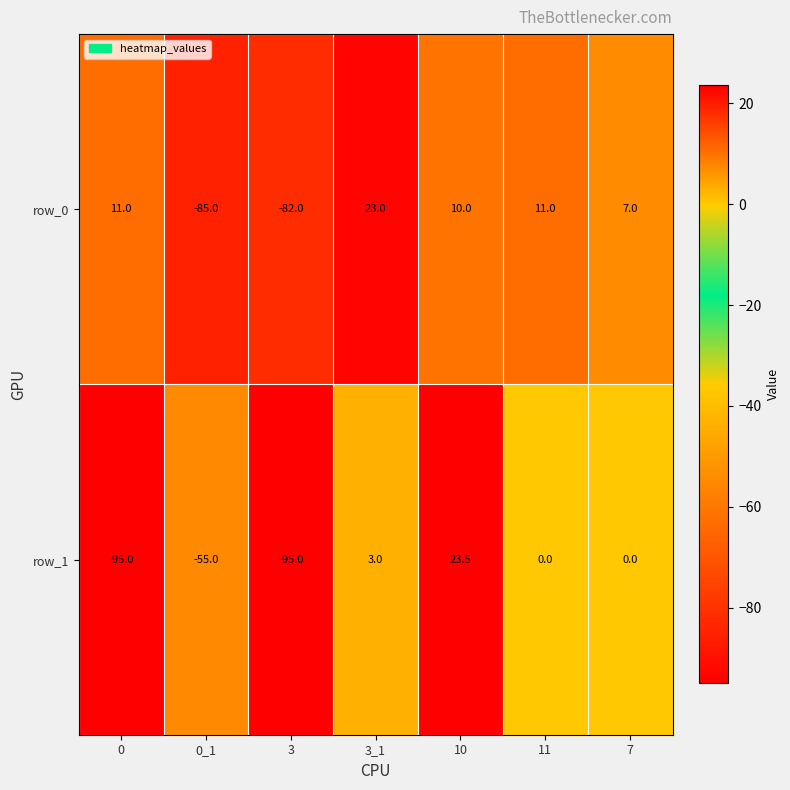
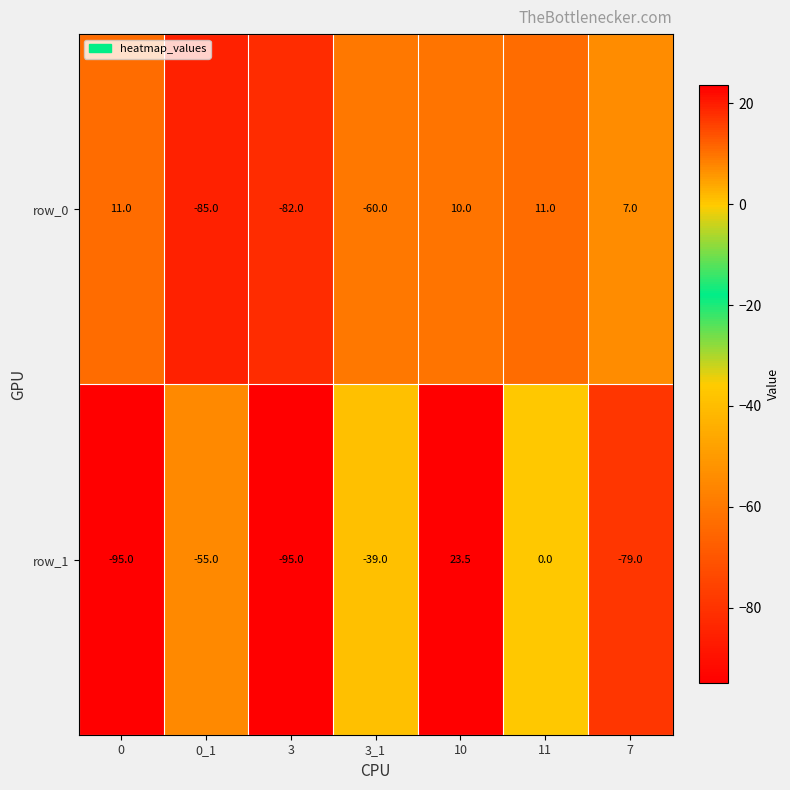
  {
    "row_0": {
      "0": 11.0,
      "0_1": -85.0,
      "3": -82.0,
-     "3_1": 23.0,
+     "3_1": -60.0,
      "10": 10.0,
      "11": 11.0,
      "7": 7.0
    },
    "row_1": {
      "0": -95.0,
      "0_1": -55.0,
      "3": -95.0,
-     "3_1": 3.0,
+     "3_1": -39.0,
      "10": 23.5,
      "11": 0.0,
-     "7": 0.0
+     "7": -79.0
    }
  }
